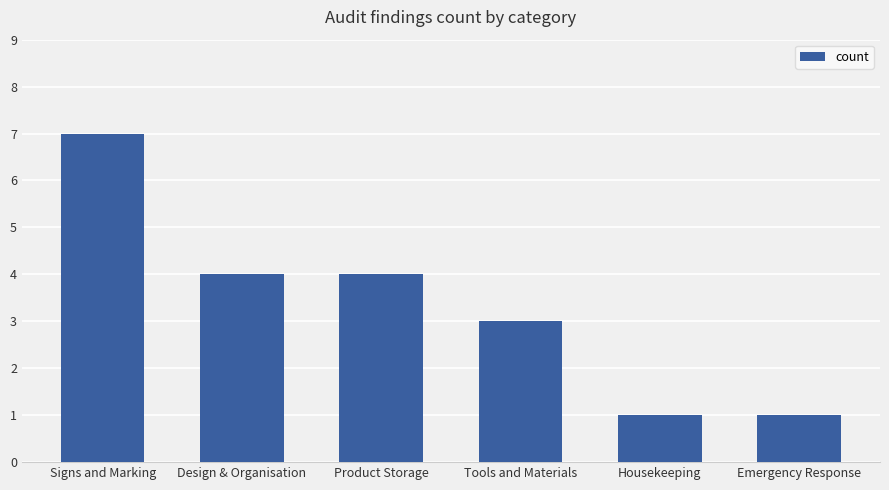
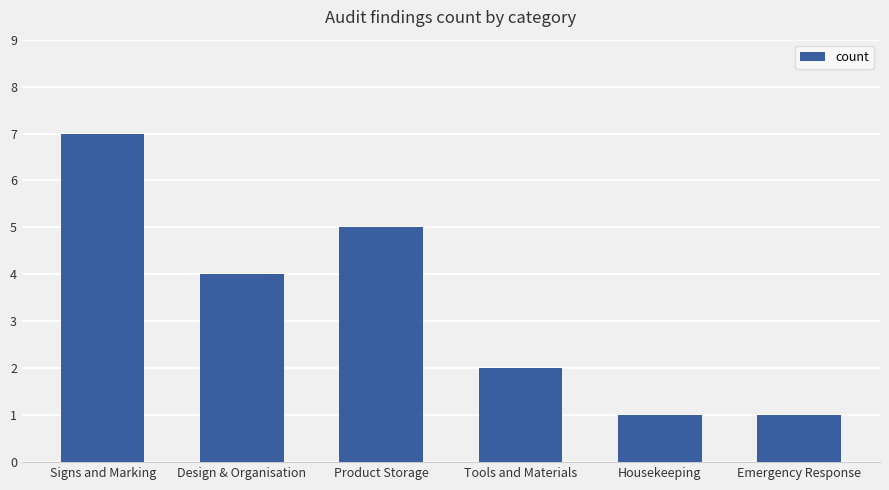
  {
    "Signs and Marking": 7,
    "Design & Organisation": 4,
-   "Product Storage": 4,
-   "Tools and Materials": 3,
+   "Product Storage": 5,
+   "Tools and Materials": 2,
    "Housekeeping": 1,
    "Emergency Response": 1
  }
